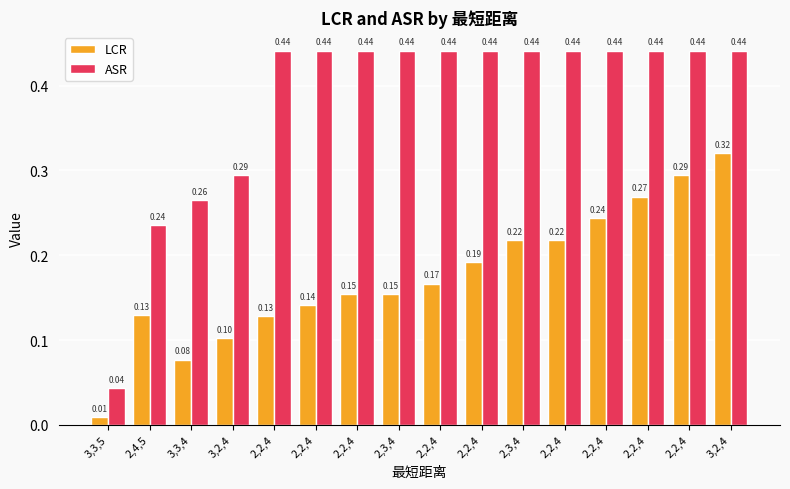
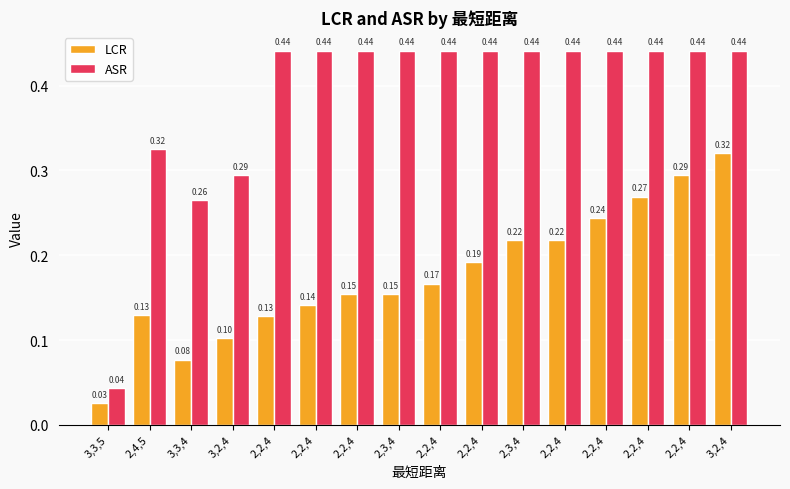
  {
    "LCR": {
-     "3,3,5": 0.01,
+     "3,3,5": 0.03,
      "2,4,5": 0.13,
      "3,3,4": 0.08
    },
    "ASR": {
      "3,3,5": 0.04,
-     "2,4,5": 0.24,
+     "2,4,5": 0.32,
      "3,3,4": 0.26
    }
  }
